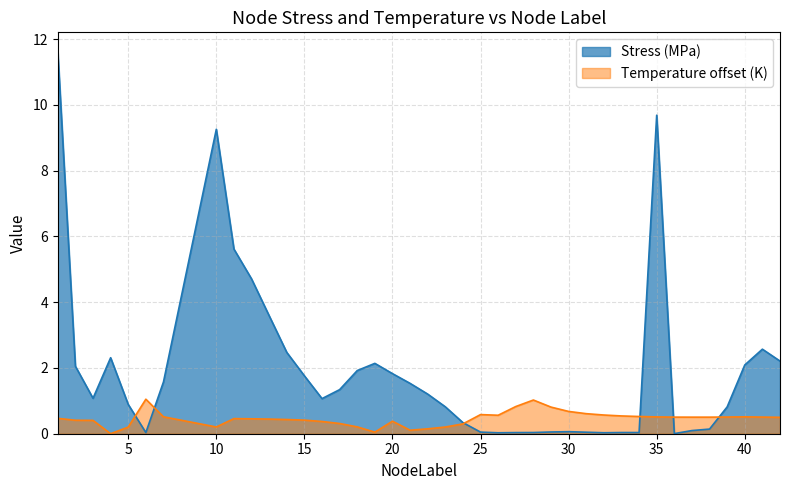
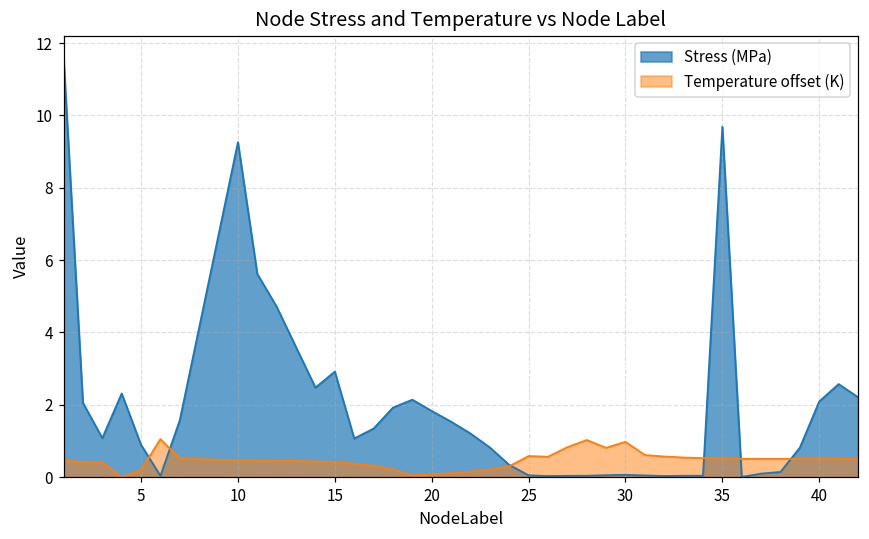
  {
    "Stress (MPa)": {
      "5": 0.9,
      "10": 9.3,
-     "15": 1.8,
+     "15": 2.9,
      "20": 1.8,
      "25": 0.0,
      "30": 0.1,
      "35": 9.7,
      "40": 2.1
    },
    "Temperature offset (K)": {
      "5": 0.2,
-     "10": 0.2,
+     "10": 0.5,
      "15": 0.4,
-     "20": 0.4,
+     "20": 0.1,
      "25": 0.6,
-     "30": 0.7,
+     "30": 1.0,
      "35": 0.5,
      "40": 0.5
    }
  }
